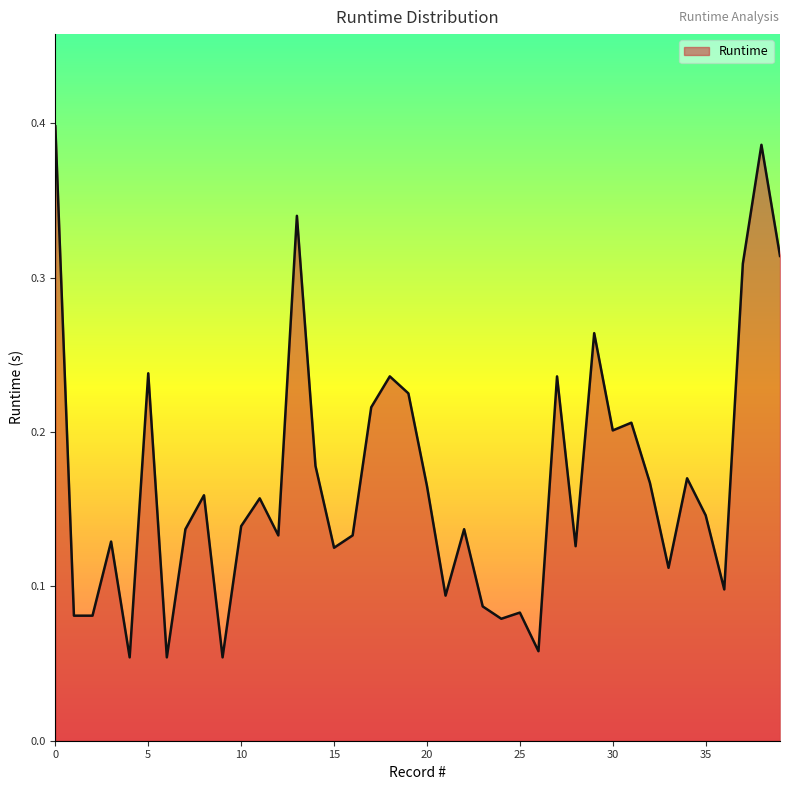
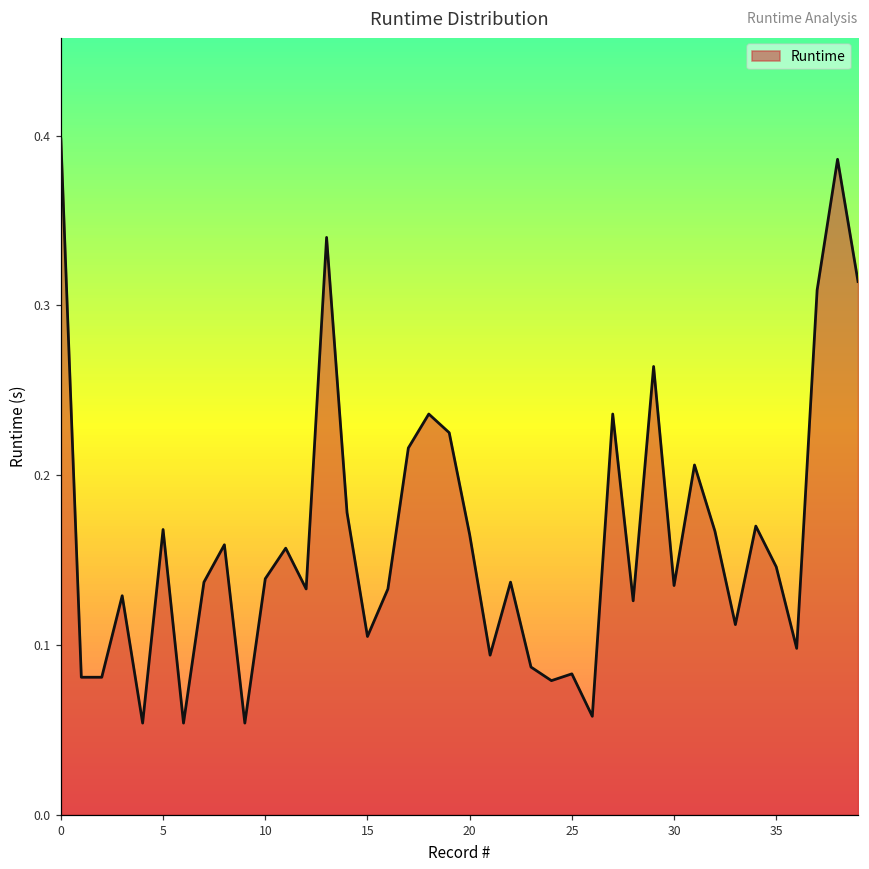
  {
    "0": 0.398,
-   "5": 0.238,
+   "5": 0.168,
    "10": 0.139,
-   "15": 0.125,
+   "15": 0.105,
    "20": 0.165,
    "25": 0.083,
-   "30": 0.201,
+   "30": 0.135,
    "35": 0.146
  }
